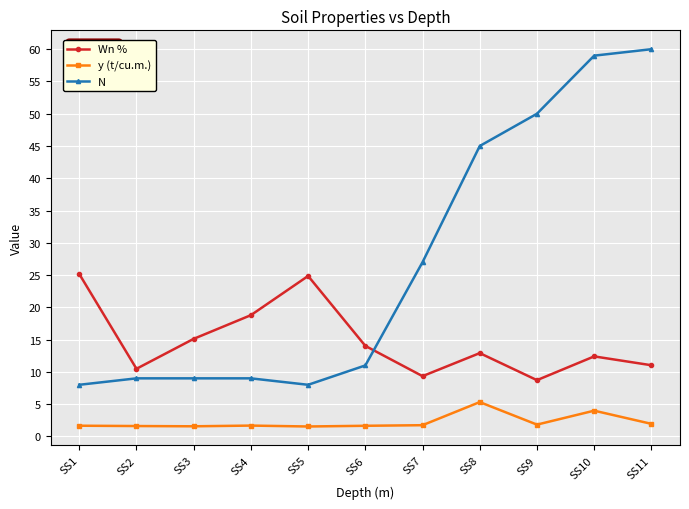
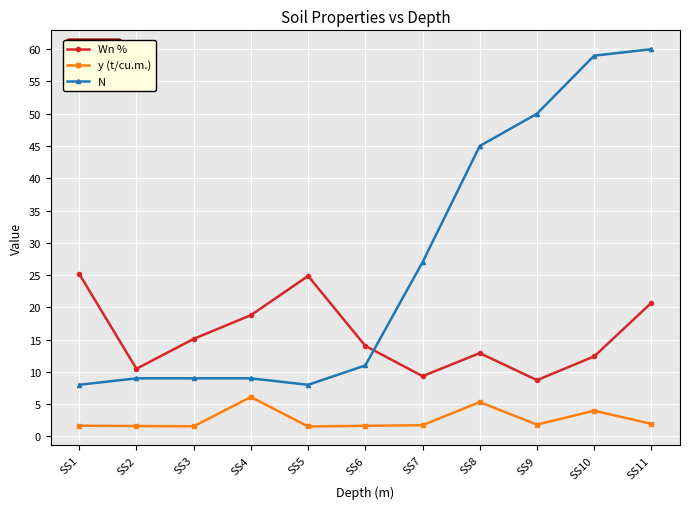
  {
    "Wn %": {
      "SS1": 25,
      "SS2": 10,
      "SS3": 15,
      "SS4": 19,
      "SS5": 25,
      "SS6": 14,
      "SS7": 9,
      "SS8": 13,
      "SS9": 9,
      "SS10": 12,
-     "SS11": 11
+     "SS11": 21
    },
    "y (t/cu.m.)": {
      "SS1": 2,
      "SS2": 2,
      "SS3": 2,
-     "SS4": 2,
+     "SS4": 6,
      "SS5": 2,
      "SS6": 2,
      "SS7": 2,
      "SS8": 5,
      "SS9": 2,
      "SS10": 4,
      "SS11": 2
    },
    "N": {
      "SS1": 8,
      "SS2": 9,
      "SS3": 9,
      "SS4": 9,
      "SS5": 8,
      "SS6": 11,
      "SS7": 27,
      "SS8": 45,
      "SS9": 50,
      "SS10": 59,
      "SS11": 60
    }
  }
